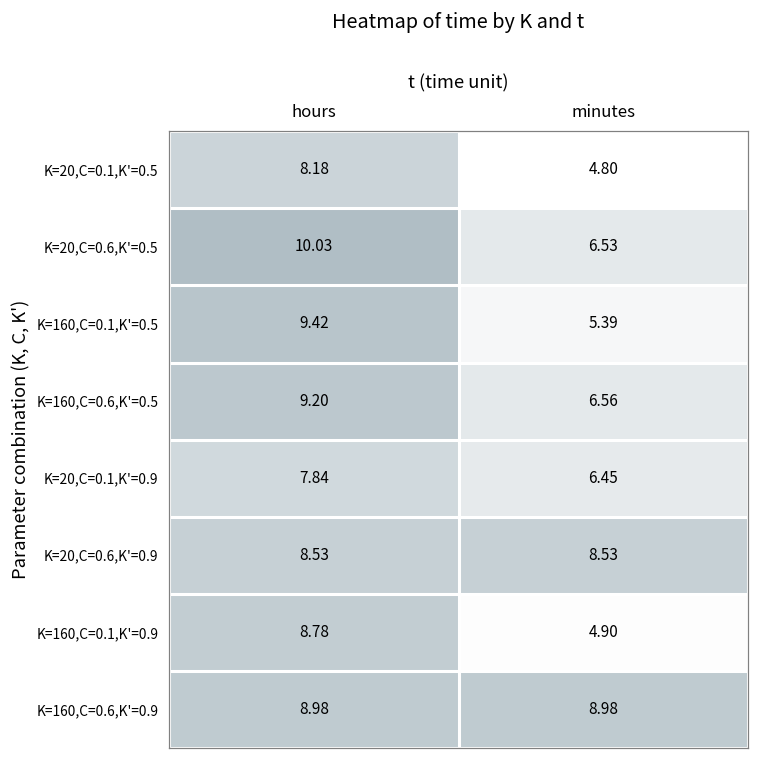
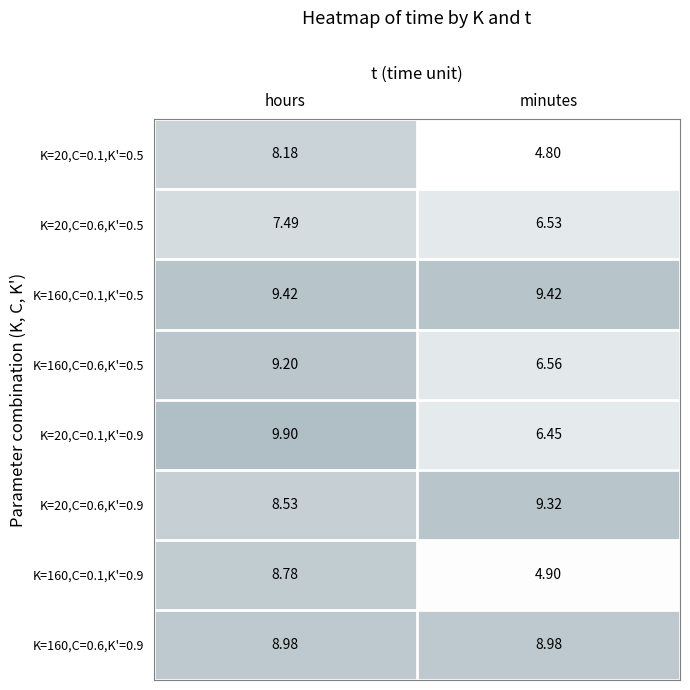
  {
    "K=20,C=0.1,K'=0.5": {
      "hours": 8.18,
      "minutes": 4.80
    },
    "K=20,C=0.6,K'=0.5": {
-     "hours": 10.03,
+     "hours": 7.49,
      "minutes": 6.53
    },
    "K=160,C=0.1,K'=0.5": {
      "hours": 9.42,
-     "minutes": 5.39
+     "minutes": 9.42
    },
    "K=160,C=0.6,K'=0.5": {
      "hours": 9.20,
      "minutes": 6.56
    },
    "K=20,C=0.1,K'=0.9": {
-     "hours": 7.84,
+     "hours": 9.90,
      "minutes": 6.45
    },
    "K=20,C=0.6,K'=0.9": {
      "hours": 8.53,
-     "minutes": 8.53
+     "minutes": 9.32
    },
    "K=160,C=0.1,K'=0.9": {
      "hours": 8.78,
      "minutes": 4.90
    },
    "K=160,C=0.6,K'=0.9": {
      "hours": 8.98,
      "minutes": 8.98
    }
  }
